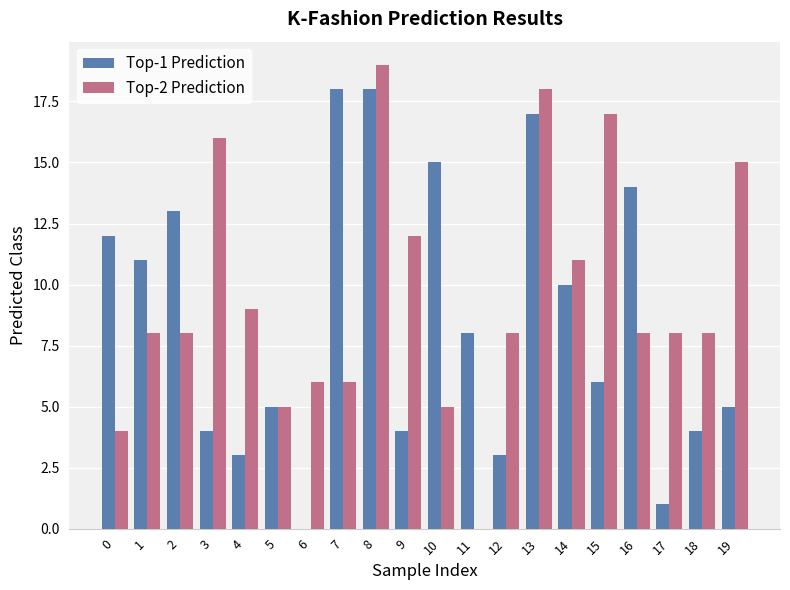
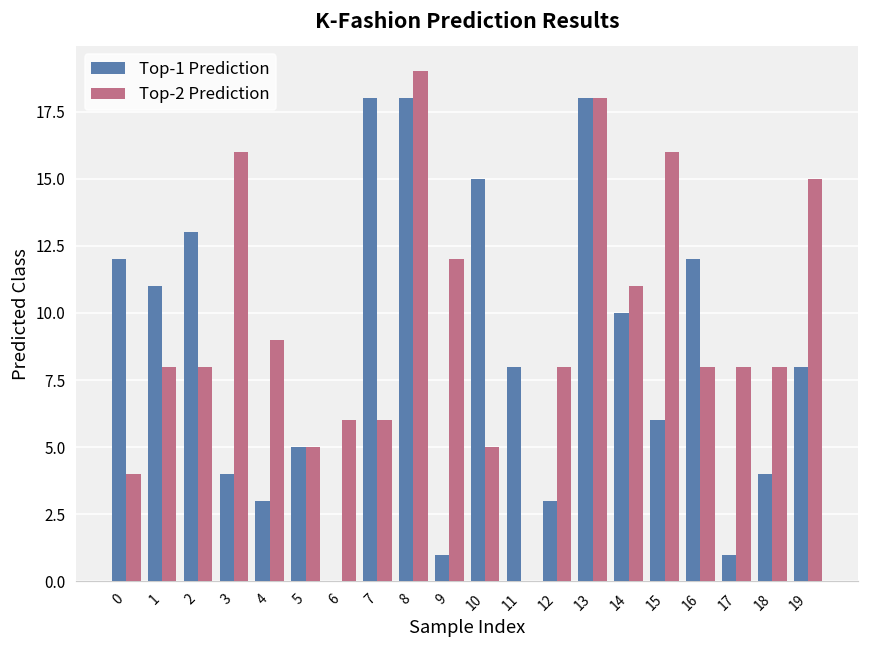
  {
    "Top-1 Prediction": {
      "0": 12,
      "1": 11,
      "2": 13,
      "3": 4,
      "4": 3,
      "5": 5,
      "6": 0,
      "7": 18,
      "8": 18,
-     "9": 4,
+     "9": 1,
      "10": 15,
      "11": 8,
      "12": 3,
-     "13": 17,
+     "13": 18,
      "14": 10,
      "15": 6,
-     "16": 14,
+     "16": 12,
      "17": 1,
      "18": 4,
-     "19": 5
+     "19": 8
    },
    "Top-2 Prediction": {
      "0": 4,
      "1": 8,
      "2": 8,
      "3": 16,
      "4": 9,
      "5": 5,
      "6": 6,
      "7": 6,
      "8": 19,
      "9": 12,
      "10": 5,
      "11": 0,
      "12": 8,
      "13": 18,
      "14": 11,
-     "15": 17,
+     "15": 16,
      "16": 8,
      "17": 8,
      "18": 8,
      "19": 15
    }
  }
